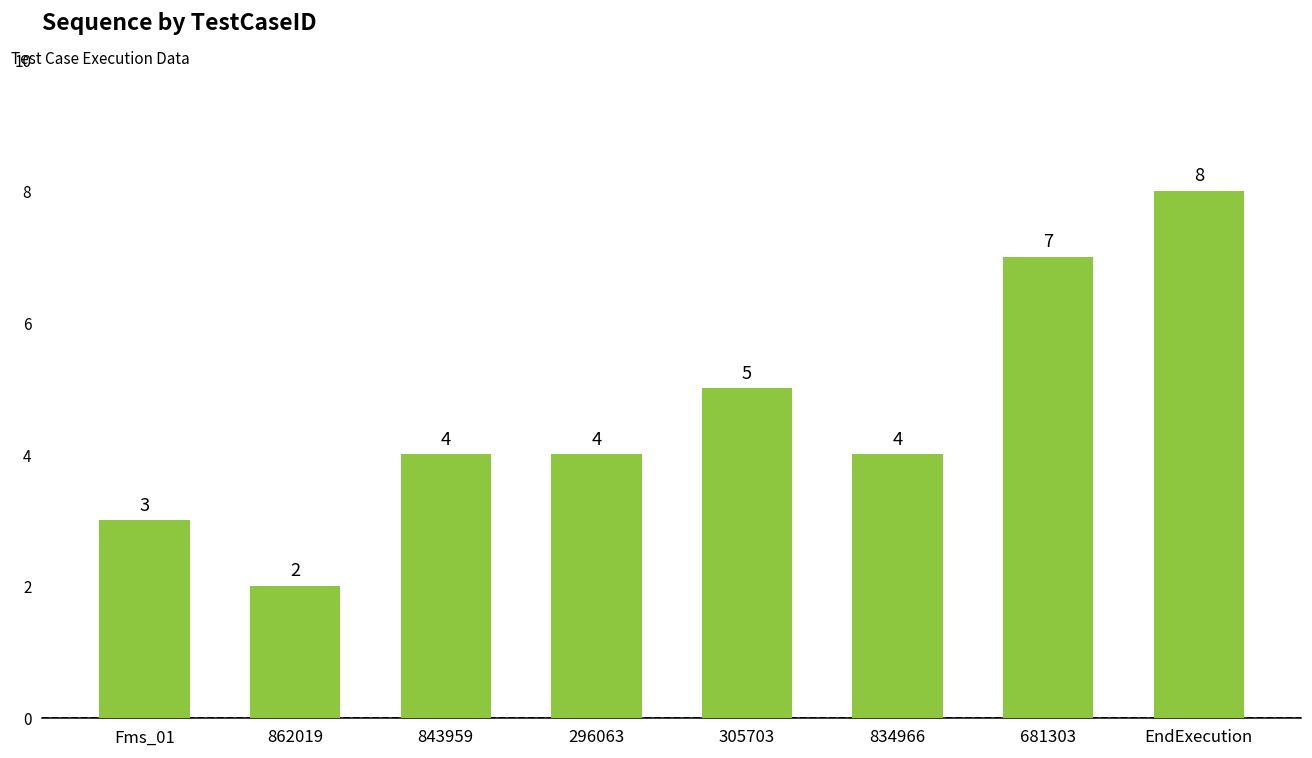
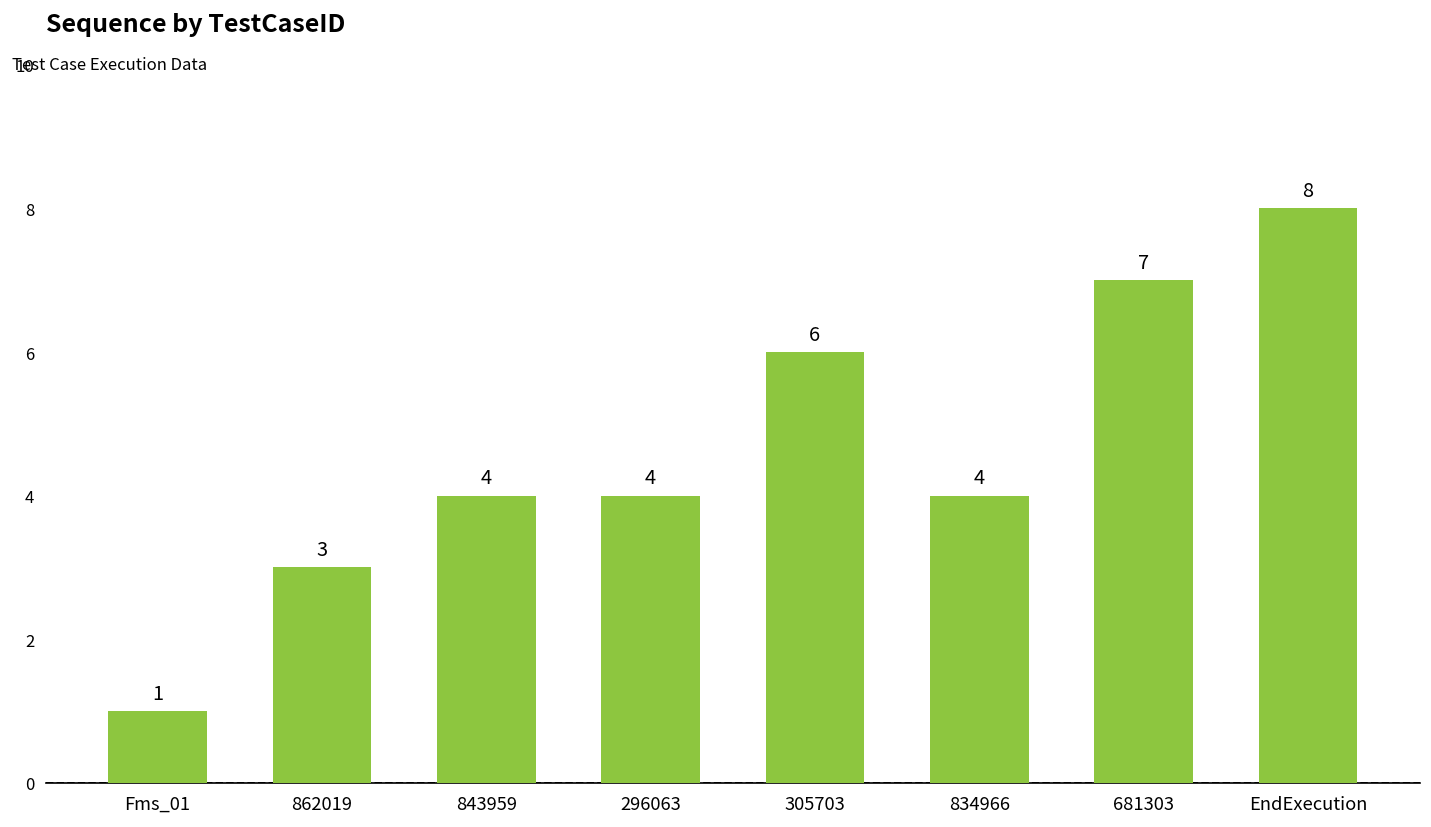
  {
-   "Fms_01": 3,
-   "862019": 2,
+   "Fms_01": 1,
+   "862019": 3,
    "843959": 4,
    "296063": 4,
-   "305703": 5,
+   "305703": 6,
    "834966": 4,
    "681303": 7,
    "EndExecution": 8
  }
